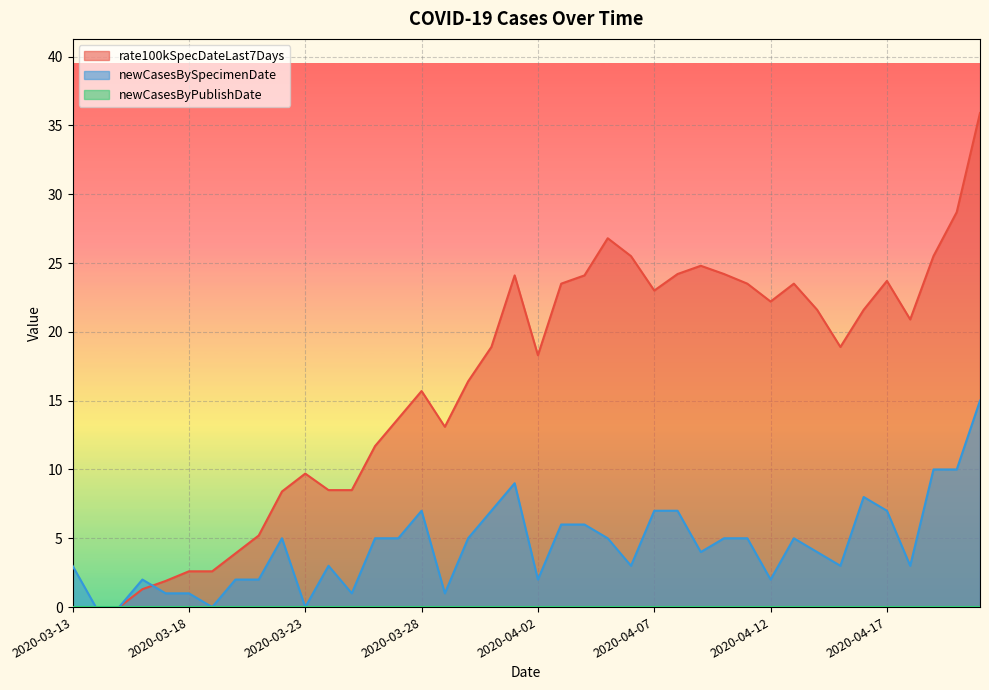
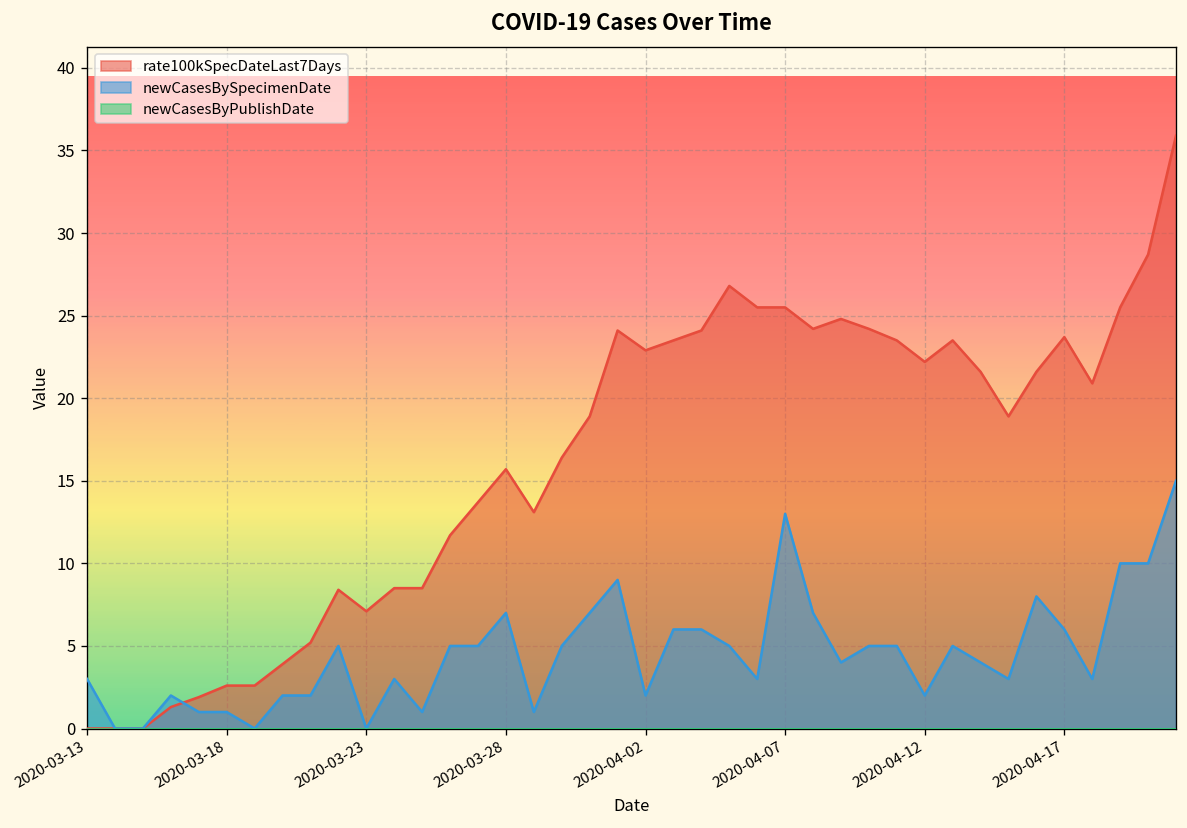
  {
    "rate100kSpecDateLast7Days": {
      "2020-03-18": 2.6,
-     "2020-03-23": 9.7,
+     "2020-03-23": 7.1,
      "2020-03-28": 15.7,
-     "2020-04-02": 18.3,
-     "2020-04-07": 23.0,
+     "2020-04-02": 22.9,
+     "2020-04-07": 25.5,
      "2020-04-12": 22.2,
      "2020-04-17": 23.7
    },
    "newCasesBySpecimenDate": {
      "2020-03-13": 3,
      "2020-03-18": 1,
      "2020-03-28": 7,
      "2020-04-02": 2,
-     "2020-04-07": 7,
+     "2020-04-07": 13,
      "2020-04-12": 2,
-     "2020-04-17": 7
+     "2020-04-17": 6
    },
    "newCasesByPublishDate": {
      "2020-03-18": 0.0,
      "2020-03-28": 0.0,
      "2020-04-02": 0.0,
      "2020-04-07": 0.0,
      "2020-04-12": 0.0,
      "2020-04-17": 0.0
    }
  }
